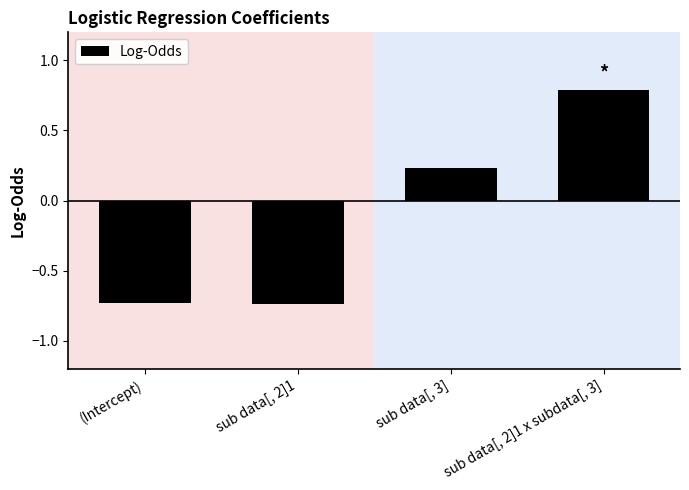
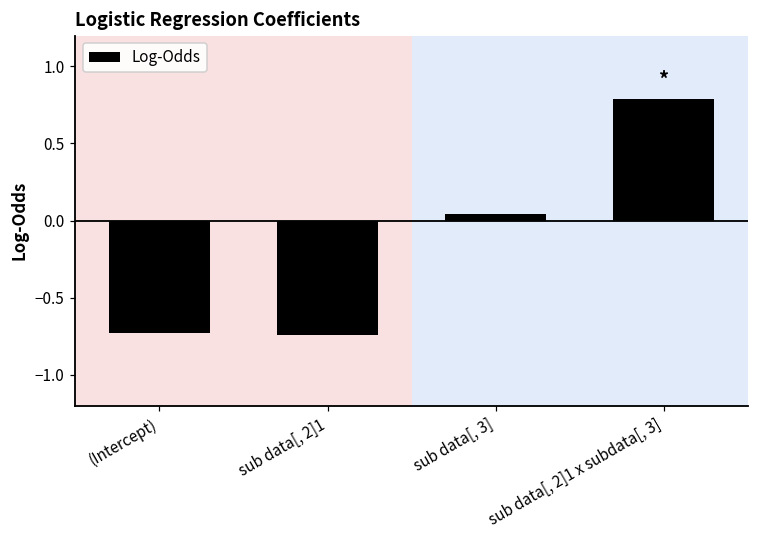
  {
    "(Intercept)": -0.73,
    "sub data[, 2]1": -0.74,
-   "sub data[, 3]": 0.23,
+   "sub data[, 3]": 0.04,
    "sub data[, 2]1 x subdata[, 3]": 0.79
  }
